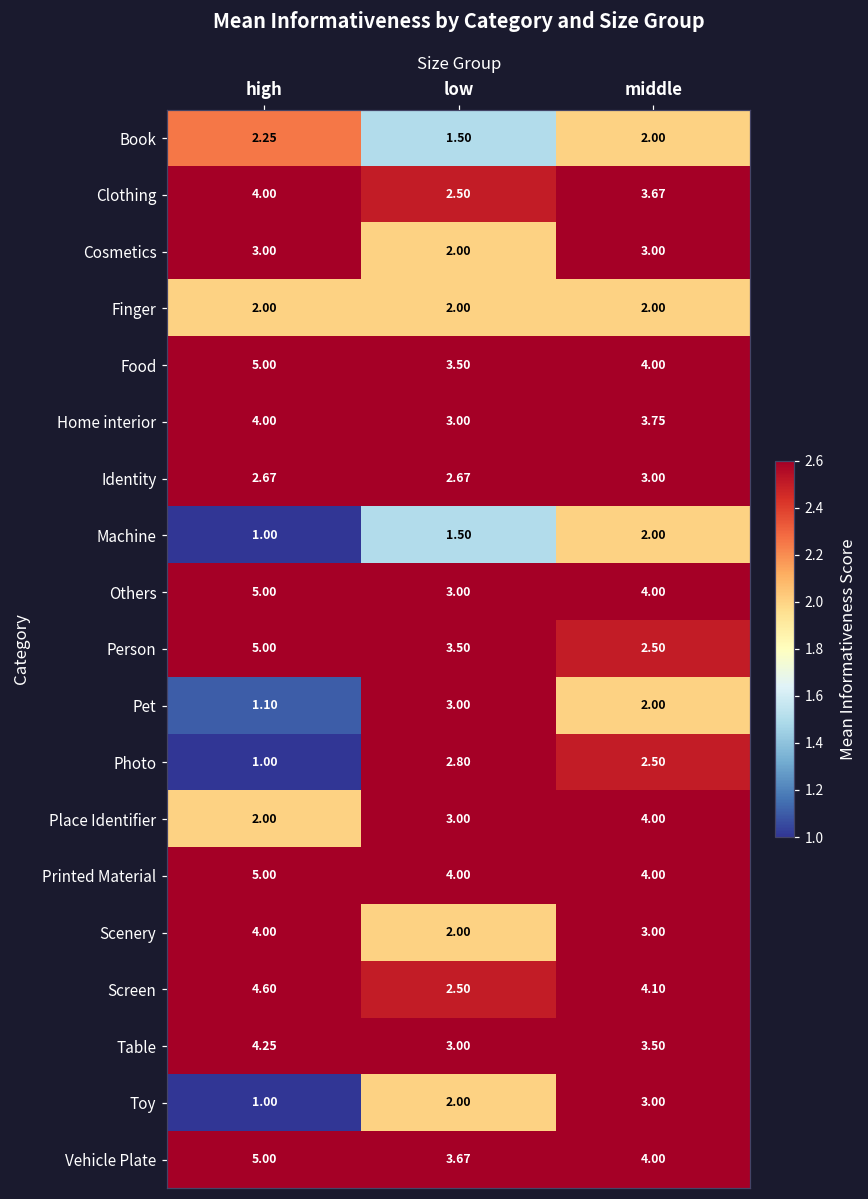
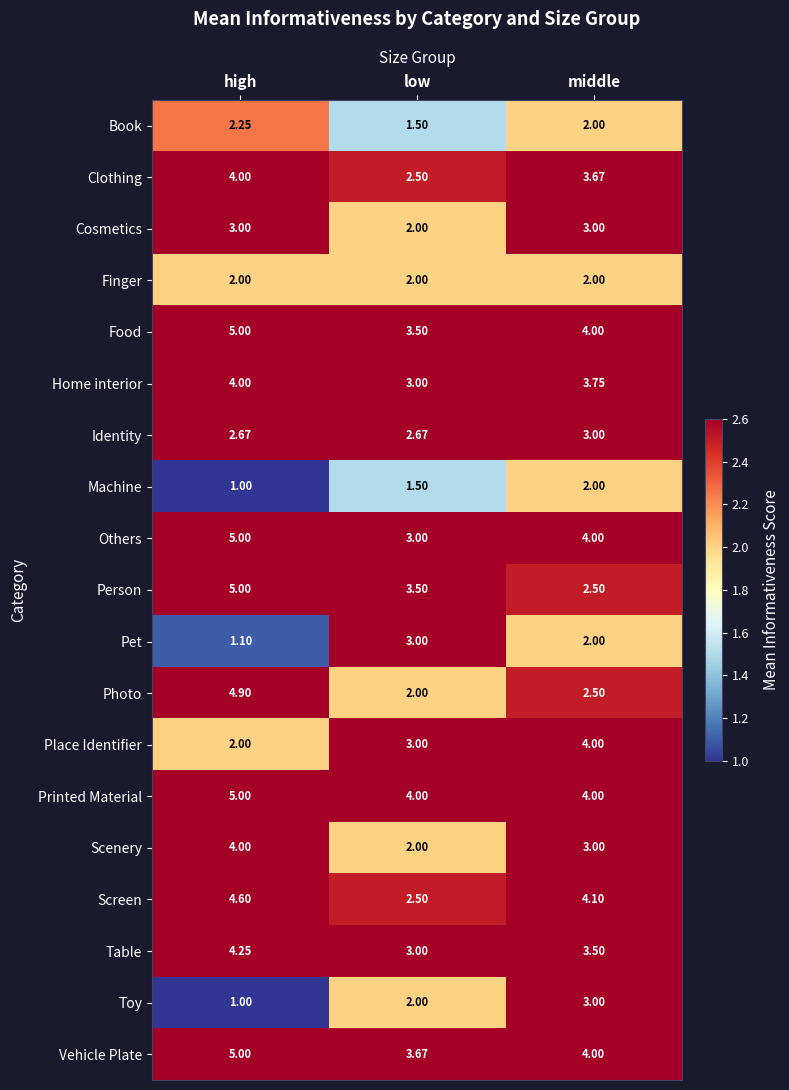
  {
    "Book": {
      "high": 2.25,
      "low": 1.50,
      "middle": 2.00
    },
    "Clothing": {
      "high": 4.00,
      "low": 2.50,
      "middle": 3.67
    },
    "Cosmetics": {
      "high": 3.00,
      "low": 2.00,
      "middle": 3.00
    },
    "Finger": {
      "high": 2.00,
      "low": 2.00,
      "middle": 2.00
    },
    "Food": {
      "high": 5.00,
      "low": 3.50,
      "middle": 4.00
    },
    "Home interior": {
      "high": 4.00,
      "low": 3.00,
      "middle": 3.75
    },
    "Identity": {
      "high": 2.67,
      "low": 2.67,
      "middle": 3.00
    },
    "Machine": {
      "high": 1.00,
      "low": 1.50,
      "middle": 2.00
    },
    "Others": {
      "high": 5.00,
      "low": 3.00,
      "middle": 4.00
    },
    "Person": {
      "high": 5.00,
      "low": 3.50,
      "middle": 2.50
    },
    "Pet": {
      "high": 1.10,
      "low": 3.00,
      "middle": 2.00
    },
    "Photo": {
-     "high": 1.00,
-     "low": 2.80,
+     "high": 4.90,
+     "low": 2.00,
      "middle": 2.50
    },
    "Place Identifier": {
      "high": 2.00,
      "low": 3.00,
      "middle": 4.00
    },
    "Printed Material": {
      "high": 5.00,
      "low": 4.00,
      "middle": 4.00
    },
    "Scenery": {
      "high": 4.00,
      "low": 2.00,
      "middle": 3.00
    },
    "Screen": {
      "high": 4.60,
      "low": 2.50,
      "middle": 4.10
    },
    "Table": {
      "high": 4.25,
      "low": 3.00,
      "middle": 3.50
    },
    "Toy": {
      "high": 1.00,
      "low": 2.00,
      "middle": 3.00
    },
    "Vehicle Plate": {
      "high": 5.00,
      "low": 3.67,
      "middle": 4.00
    }
  }
